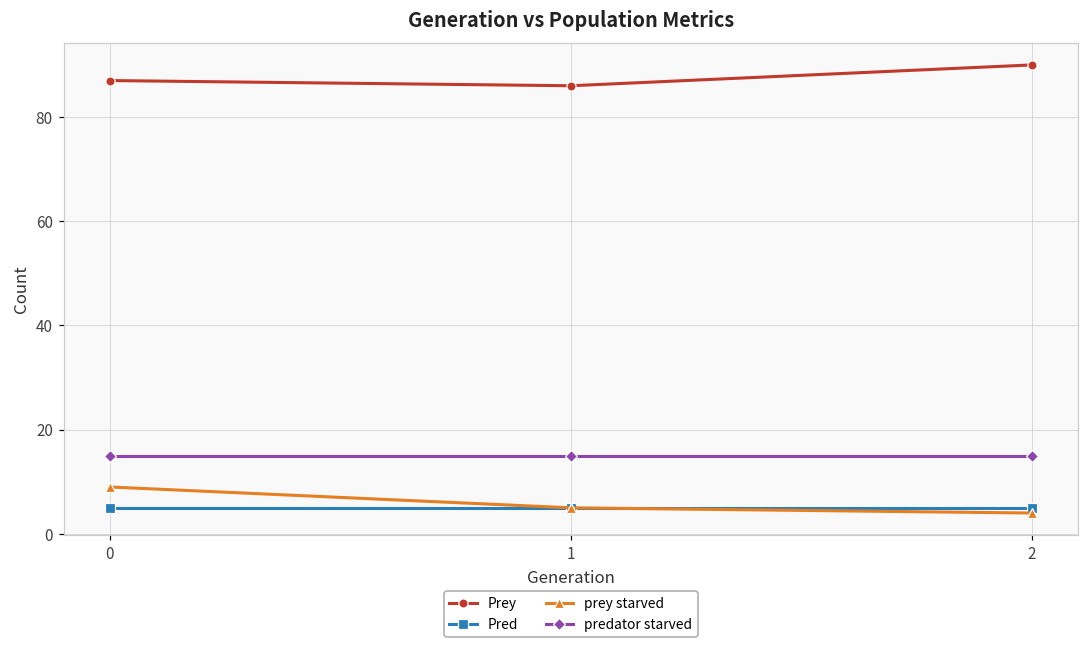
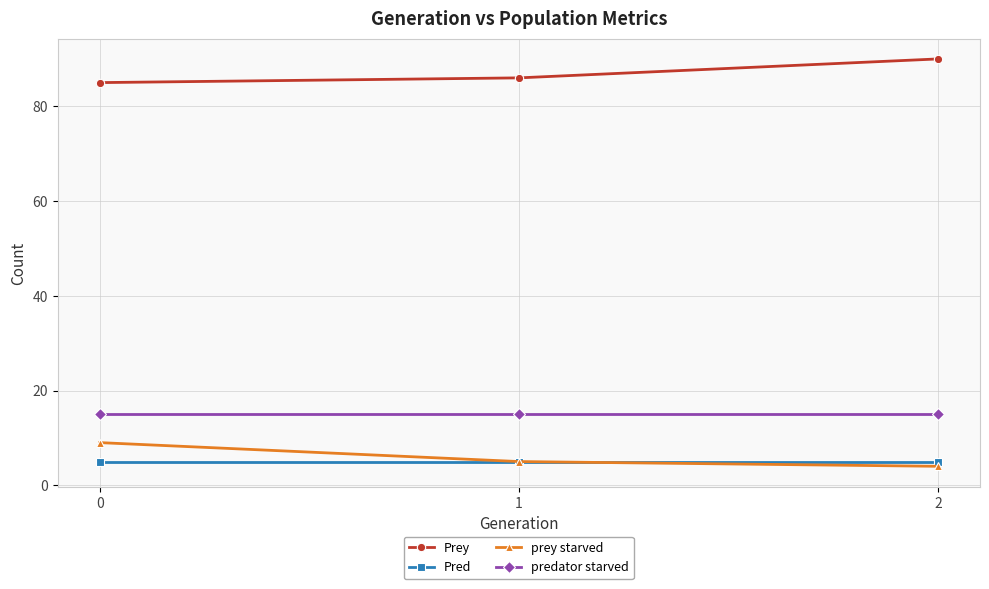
  {
    "Prey": {
-     "0": 87,
+     "0": 85,
      "1": 86,
      "2": 90
    },
    "Pred": {
      "0": 5,
      "2": 5
    },
    "prey starved": {
      "0": 9,
      "2": 4
    },
    "predator starved": {
      "0": 15,
      "1": 15,
      "2": 15
    }
  }
